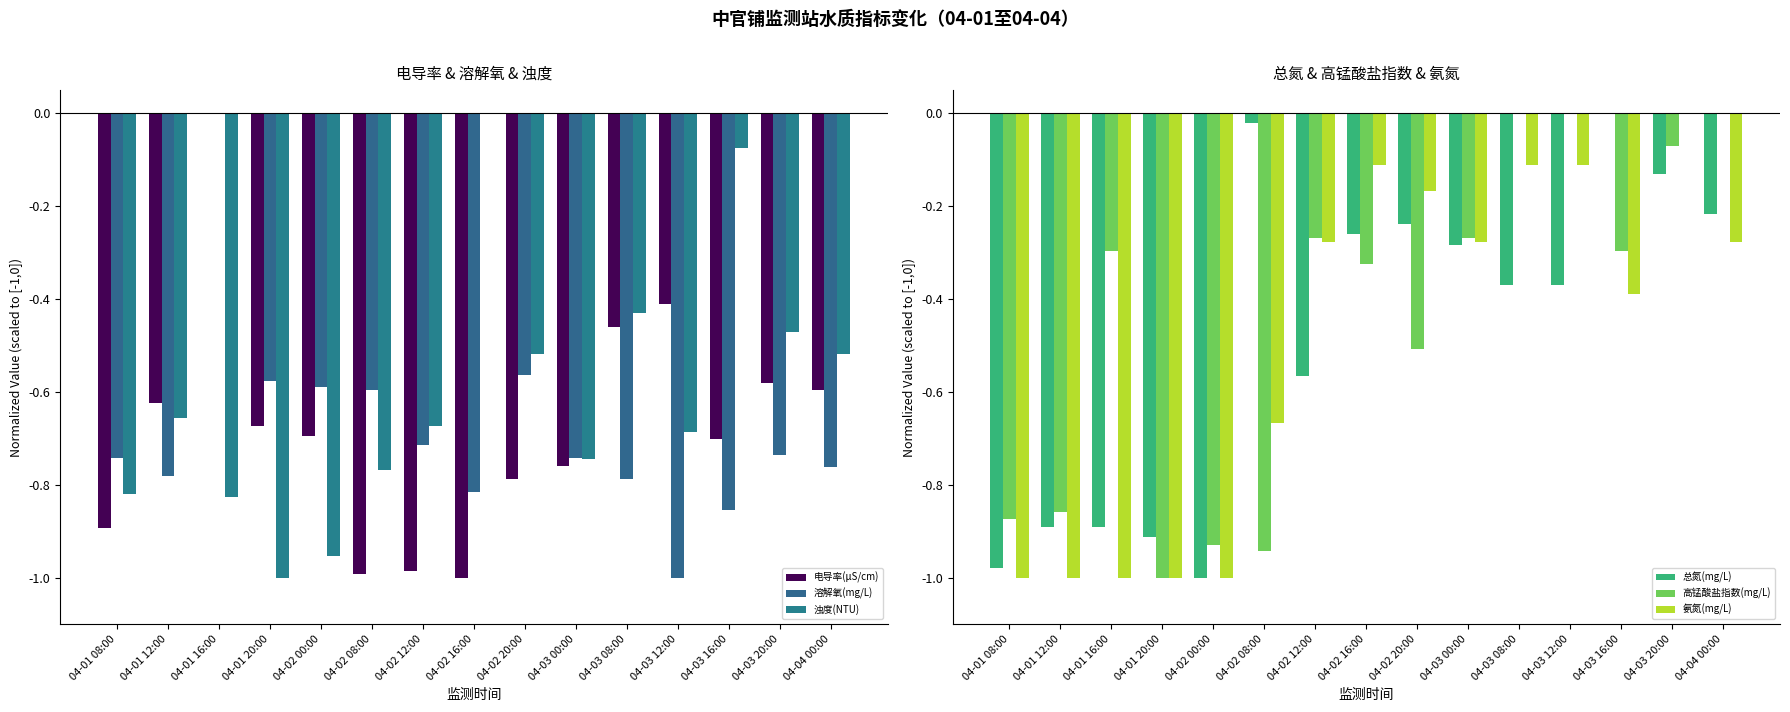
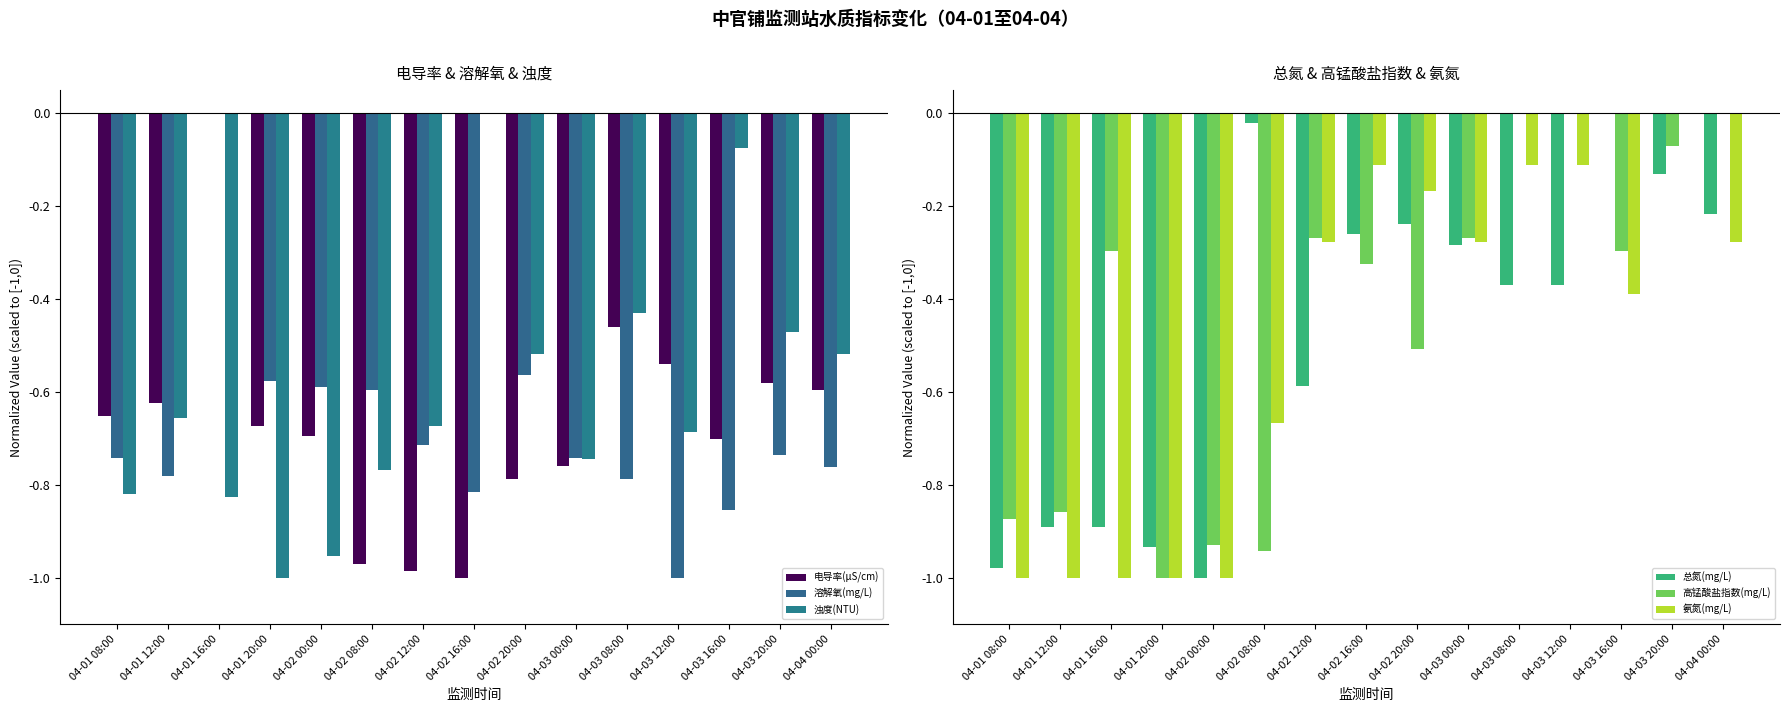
  {
    "电导率 & 溶解氧 & 浊度": {
      "电导率(μS/cm)": {
-       "04-01 08:00": -0.89,
+       "04-01 08:00": -0.65,
        "04-01 12:00": -0.62,
        "04-01 16:00": 0.00,
        "04-01 20:00": -0.67,
        "04-02 00:00": -0.70,
-       "04-02 08:00": -0.99,
+       "04-02 08:00": -0.97,
        "04-02 12:00": -0.99,
        "04-02 16:00": -1.00,
        "04-02 20:00": -0.79,
        "04-03 00:00": -0.76,
        "04-03 08:00": -0.46,
-       "04-03 12:00": -0.41,
+       "04-03 12:00": -0.54,
        "04-03 16:00": -0.70,
        "04-03 20:00": -0.58,
        "04-04 00:00": -0.60
      }
    },
    "总氮 & 高锰酸盐指数 & 氨氮": {
      "总氮(mg/L)": {
        "04-01 08:00": -0.98,
        "04-01 12:00": -0.89,
        "04-01 16:00": -0.89,
-       "04-01 20:00": -0.91,
+       "04-01 20:00": -0.93,
        "04-02 00:00": -1.00,
        "04-02 08:00": -0.02,
-       "04-02 12:00": -0.57,
+       "04-02 12:00": -0.59,
        "04-02 16:00": -0.26,
        "04-02 20:00": -0.24,
        "04-03 00:00": -0.28,
        "04-03 08:00": -0.37,
        "04-03 12:00": -0.37,
        "04-03 16:00": 0.00,
        "04-03 20:00": -0.13,
        "04-04 00:00": -0.22
      },
      "高锰酸盐指数(mg/L)": {
        "04-01 08:00": -0.87,
        "04-01 12:00": -0.86,
        "04-01 16:00": -0.30,
        "04-01 20:00": -1.00,
        "04-02 00:00": -0.93,
        "04-02 08:00": -0.94,
        "04-02 12:00": -0.27,
        "04-02 16:00": -0.32,
        "04-02 20:00": -0.51,
        "04-03 00:00": -0.27,
        "04-03 08:00": 0.00,
        "04-03 12:00": 0.00,
        "04-03 16:00": -0.30,
        "04-03 20:00": -0.07,
        "04-04 00:00": 0.00
      },
      "氨氮(mg/L)": {
        "04-01 08:00": -1.00,
        "04-01 12:00": -1.00,
        "04-01 16:00": -1.00,
        "04-01 20:00": -1.00,
        "04-02 00:00": -1.00,
        "04-02 08:00": -0.67,
        "04-02 12:00": -0.28,
        "04-02 16:00": -0.11,
        "04-02 20:00": -0.17,
        "04-03 00:00": -0.28,
        "04-03 08:00": -0.11,
        "04-03 12:00": -0.11,
        "04-03 16:00": -0.39,
        "04-03 20:00": 0.00,
        "04-04 00:00": -0.28
      }
    }
  }
